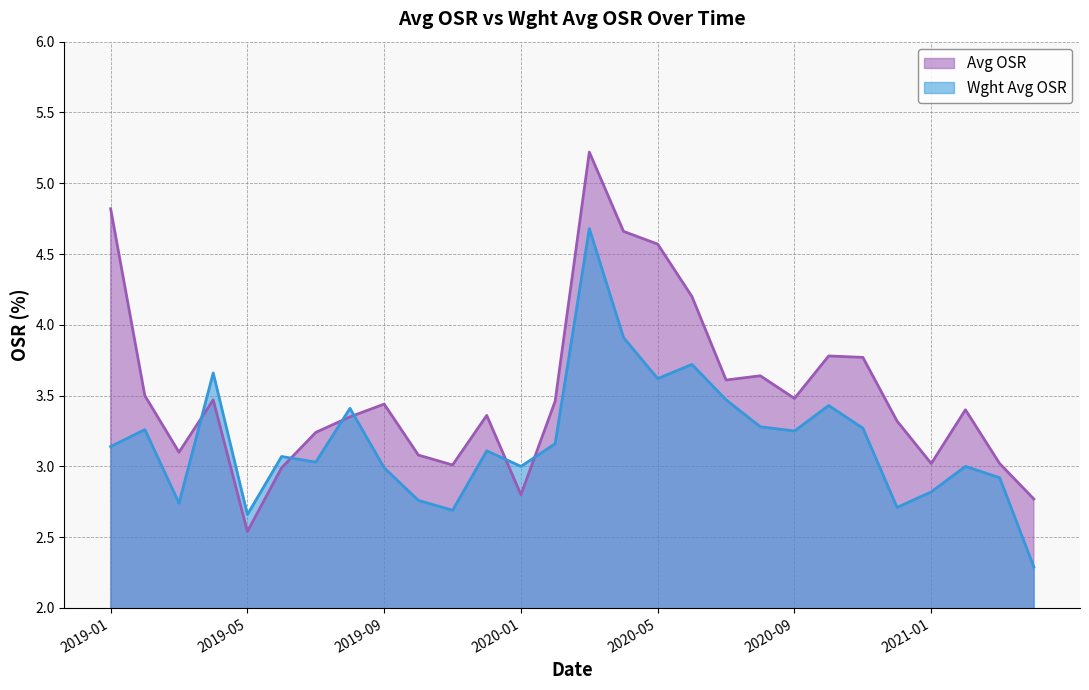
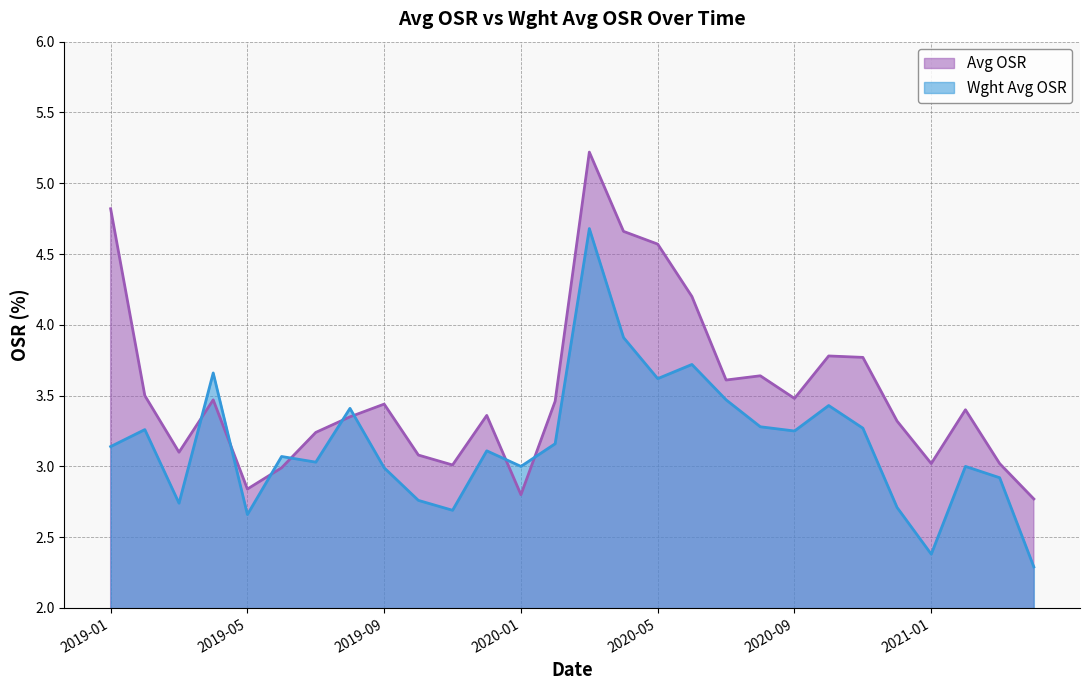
  {
    "Avg OSR": {
      "2019-01": 4.82,
-     "2019-05": 2.54,
+     "2019-05": 2.84,
      "2019-09": 3.44,
      "2020-01": 2.80,
      "2020-05": 4.57,
      "2020-09": 3.48,
      "2021-01": 3.02
    },
    "Wght Avg OSR": {
      "2019-01": 3.14,
      "2019-05": 2.66,
      "2019-09": 2.99,
      "2020-01": 3.00,
      "2020-05": 3.62,
      "2020-09": 3.25,
-     "2021-01": 2.82
+     "2021-01": 2.38
    }
  }
